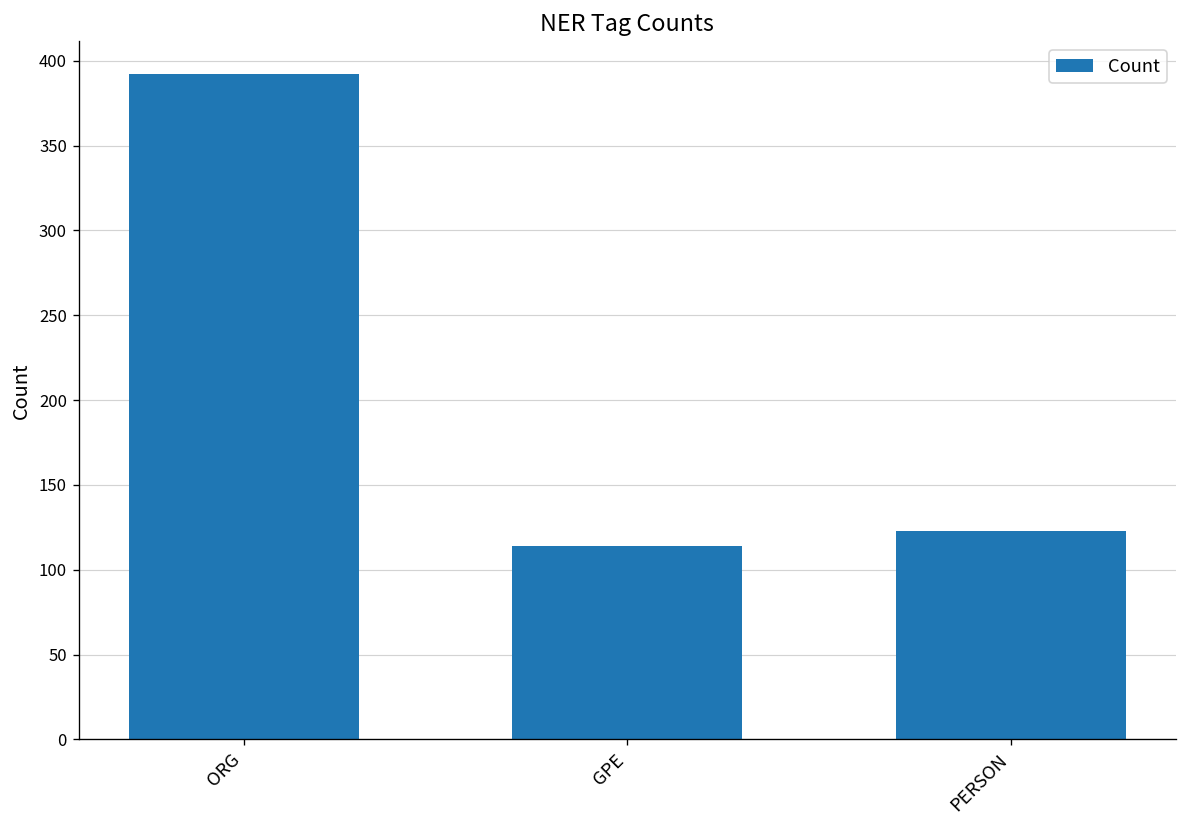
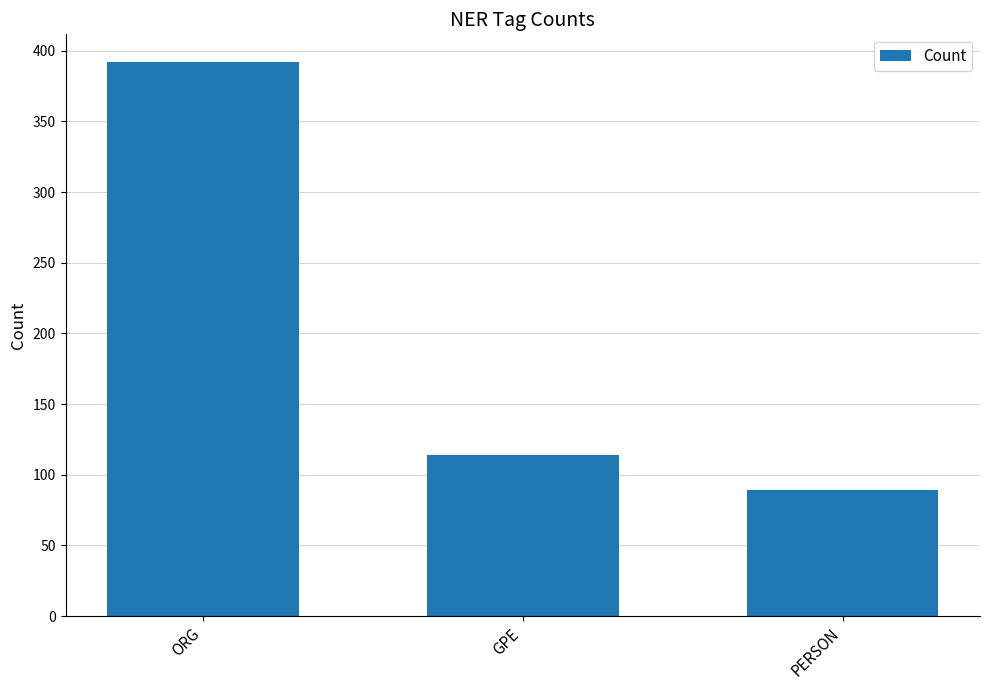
  {
    "ORG": 392,
    "GPE": 114,
-   "PERSON": 123
+   "PERSON": 89
  }
